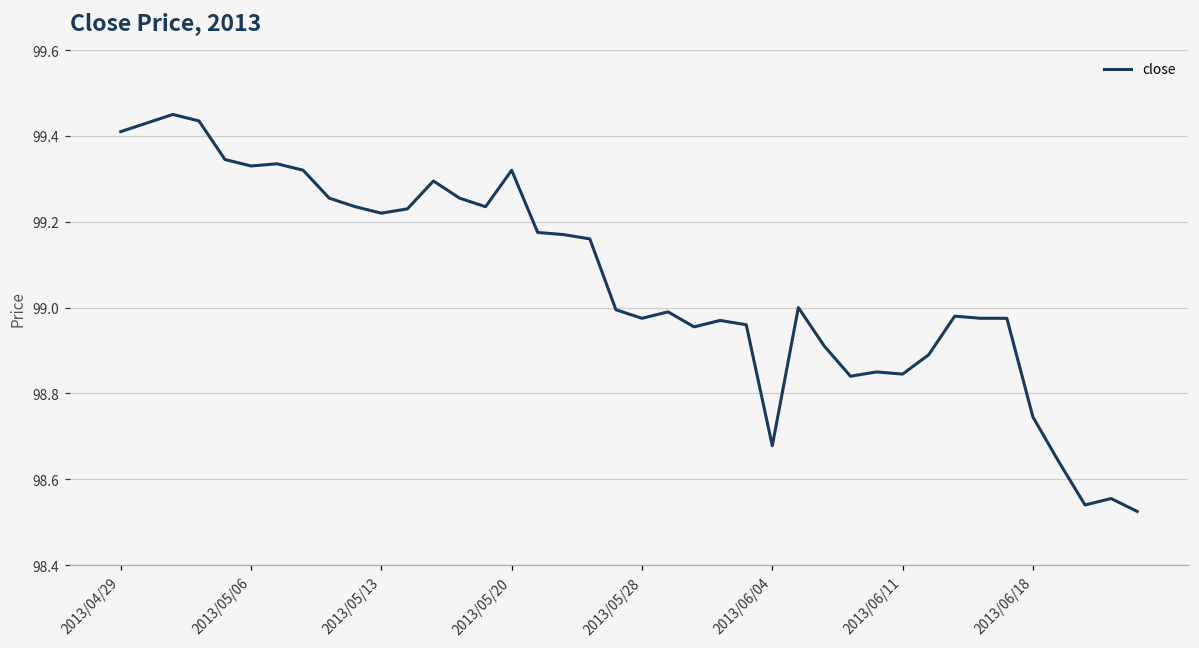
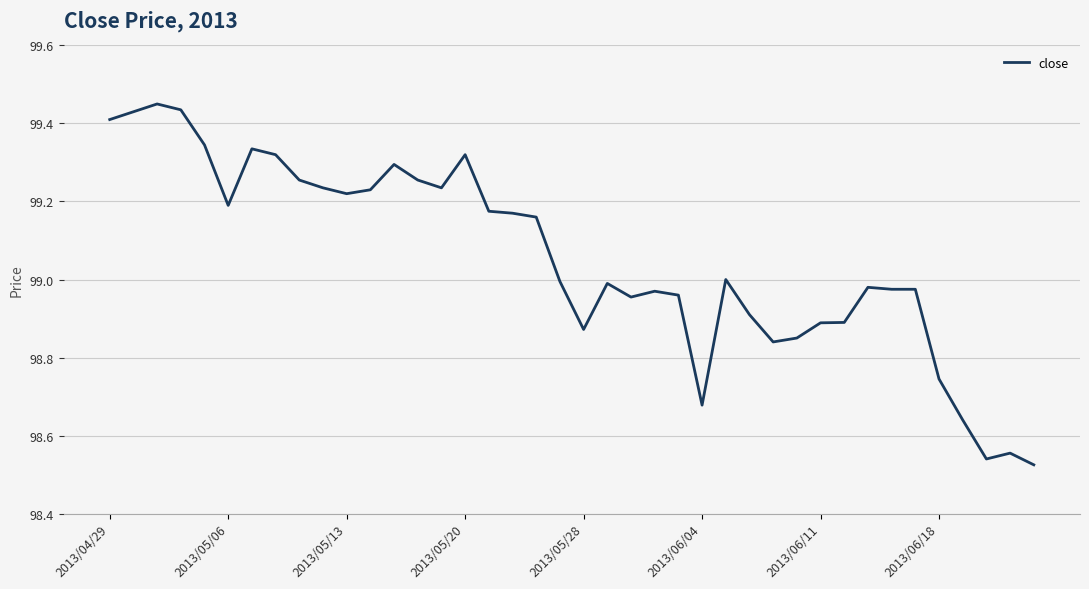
  {
    "2013/04/29": 99.41,
-   "2013/05/06": 99.33,
+   "2013/05/06": 99.19,
    "2013/05/13": 99.22,
    "2013/05/20": 99.32,
-   "2013/05/28": 98.98,
+   "2013/05/28": 98.87,
    "2013/06/04": 98.68,
-   "2013/06/11": 98.85,
+   "2013/06/11": 98.89,
    "2013/06/18": 98.75
  }
